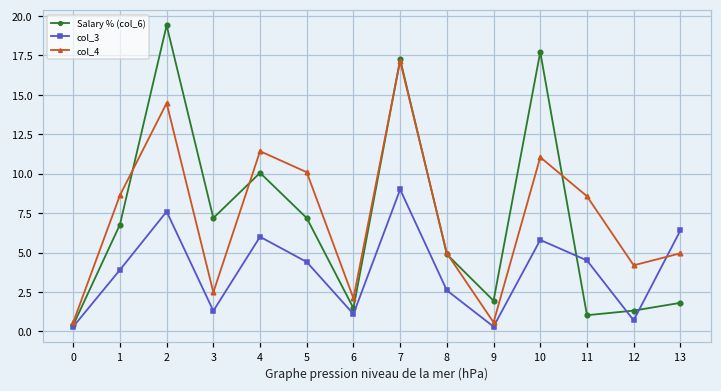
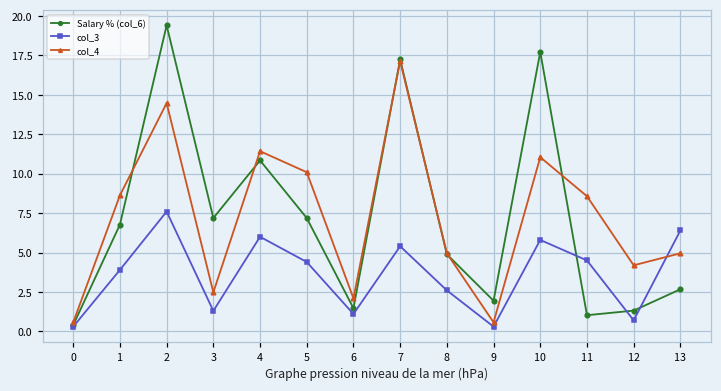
  {
    "Salary % (col_6)": {
      "1": 6.8,
      "2": 19.4,
      "3": 7.2,
-     "4": 10.1,
+     "4": 10.8,
      "5": 7.2,
      "6": 1.5,
      "9": 1.9,
      "10": 17.7,
      "11": 1.0,
      "12": 1.3,
-     "13": 1.8
+     "13": 2.7
    },
    "col_3": {
      "1": 3.9,
      "2": 7.6,
      "3": 1.3,
      "4": 6.0,
      "5": 4.4,
      "6": 1.1,
-     "7": 9.0,
+     "7": 5.4,
      "8": 2.6,
      "9": 0.3,
      "10": 5.8,
      "11": 4.5,
      "12": 0.7,
      "13": 6.4
    },
    "col_4": {
      "1": 8.6,
      "2": 14.5,
      "3": 2.5,
      "4": 11.4,
      "5": 10.1,
      "6": 2.1,
      "9": 0.6,
      "10": 11.0,
      "11": 8.6,
      "12": 4.2,
      "13": 5.0
    }
  }
